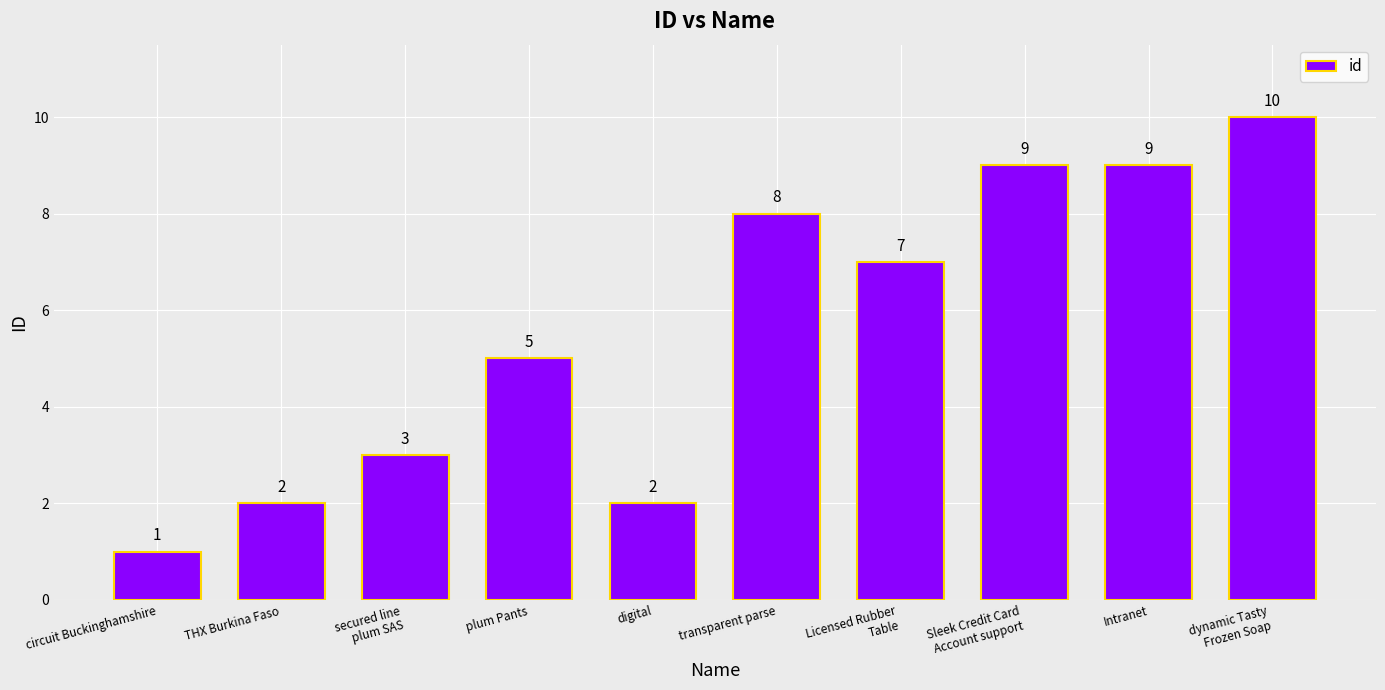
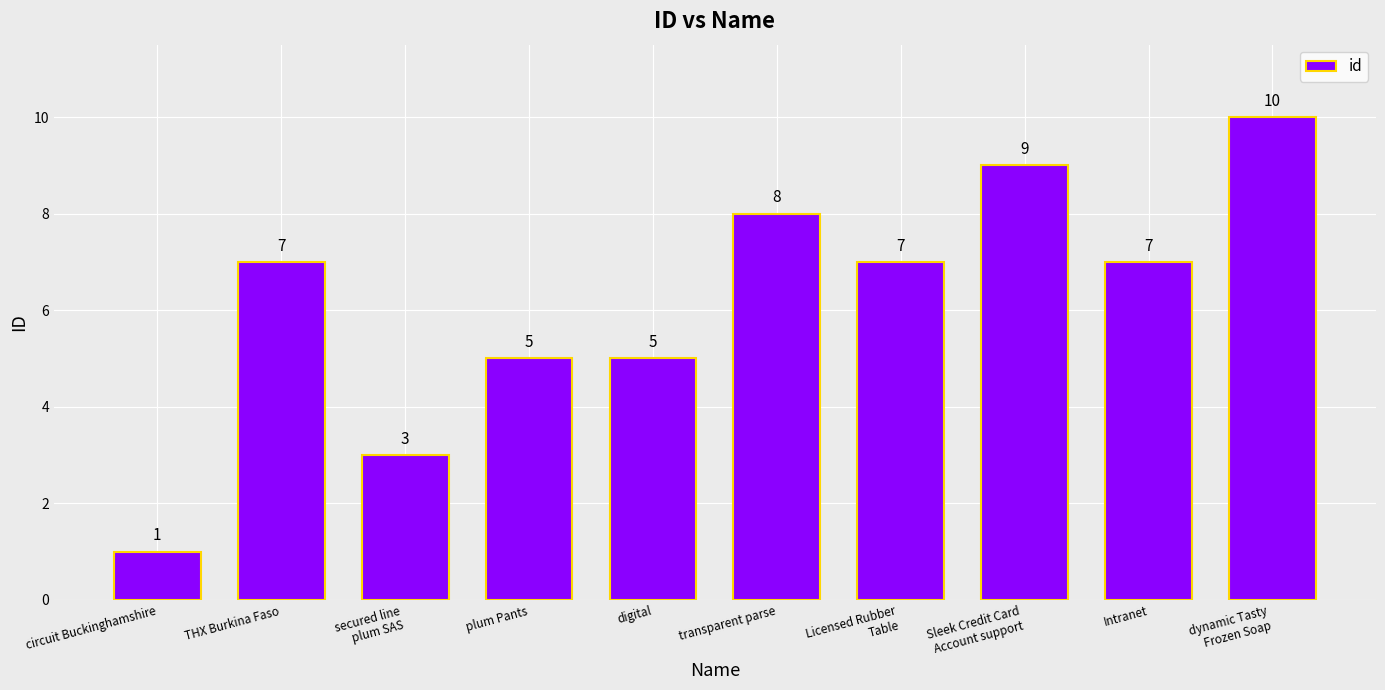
  {
    "circuit Buckinghamshire": 1,
-   "THX Burkina Faso": 2,
+   "THX Burkina Faso": 7,
    "secured line plum SAS": 3,
    "plum Pants": 5,
-   "digital": 2,
+   "digital": 5,
    "transparent parse": 8,
    "Licensed Rubber Table": 7,
    "Sleek Credit Card Account support": 9,
-   "Intranet": 9,
+   "Intranet": 7,
    "dynamic Tasty Frozen Soap": 10
  }
